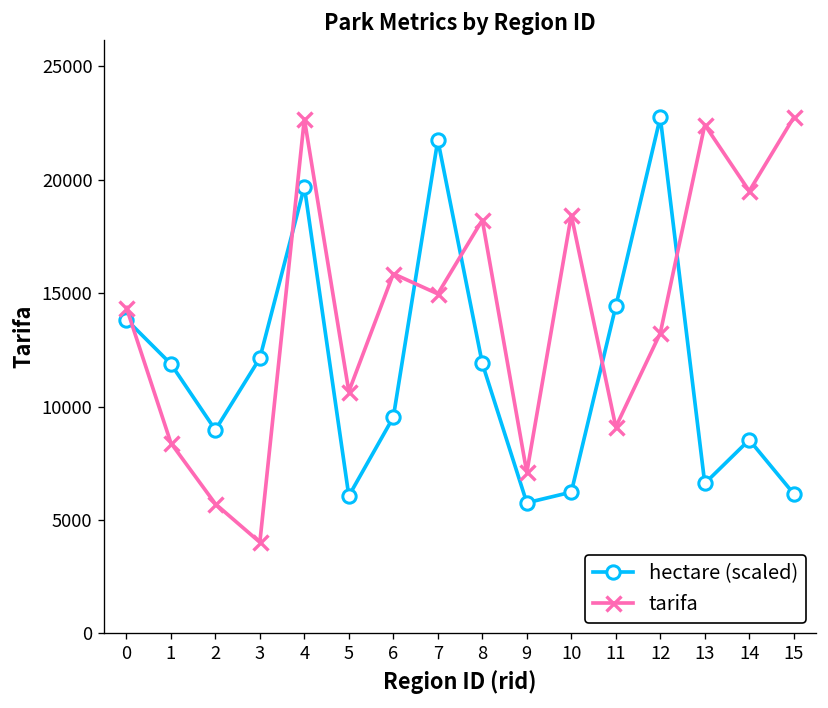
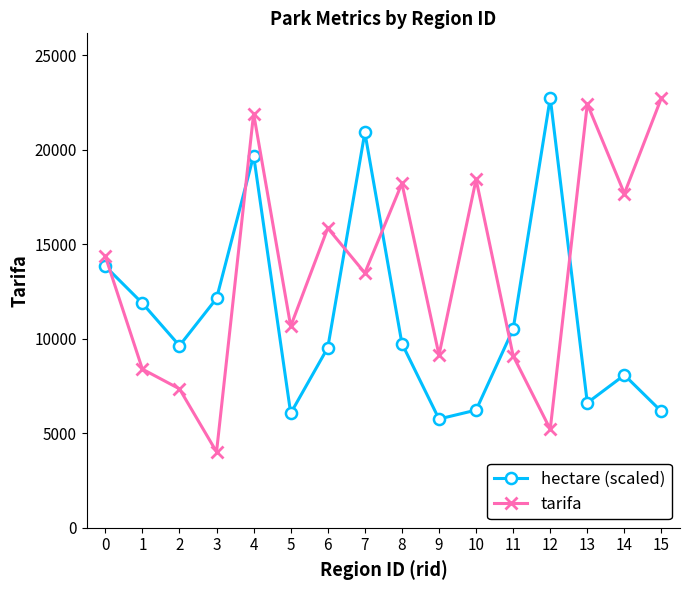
  {
    "hectare (scaled)": {
      "0": 13800,
      "1": 11900,
-     "2": 9000,
+     "2": 9600,
      "3": 12100,
      "4": 19700,
      "5": 6100,
      "6": 9500,
-     "7": 21800,
-     "8": 11900,
+     "7": 20900,
+     "8": 9700,
      "9": 5800,
      "10": 6200,
-     "11": 14400,
+     "11": 10500,
      "12": 22800,
      "13": 6600,
-     "14": 8500,
+     "14": 8100,
      "15": 6200
    },
    "tarifa": {
      "0": 14400,
      "1": 8400,
-     "2": 5700,
+     "2": 7400,
      "3": 4000,
-     "4": 22700,
+     "4": 21900,
      "5": 10700,
      "6": 15900,
-     "7": 15000,
+     "7": 13500,
      "8": 18200,
-     "9": 7100,
+     "9": 9100,
      "10": 18400,
      "11": 9100,
-     "12": 13200,
+     "12": 5200,
      "13": 22400,
-     "14": 19500,
+     "14": 17700,
      "15": 22800
    }
  }
